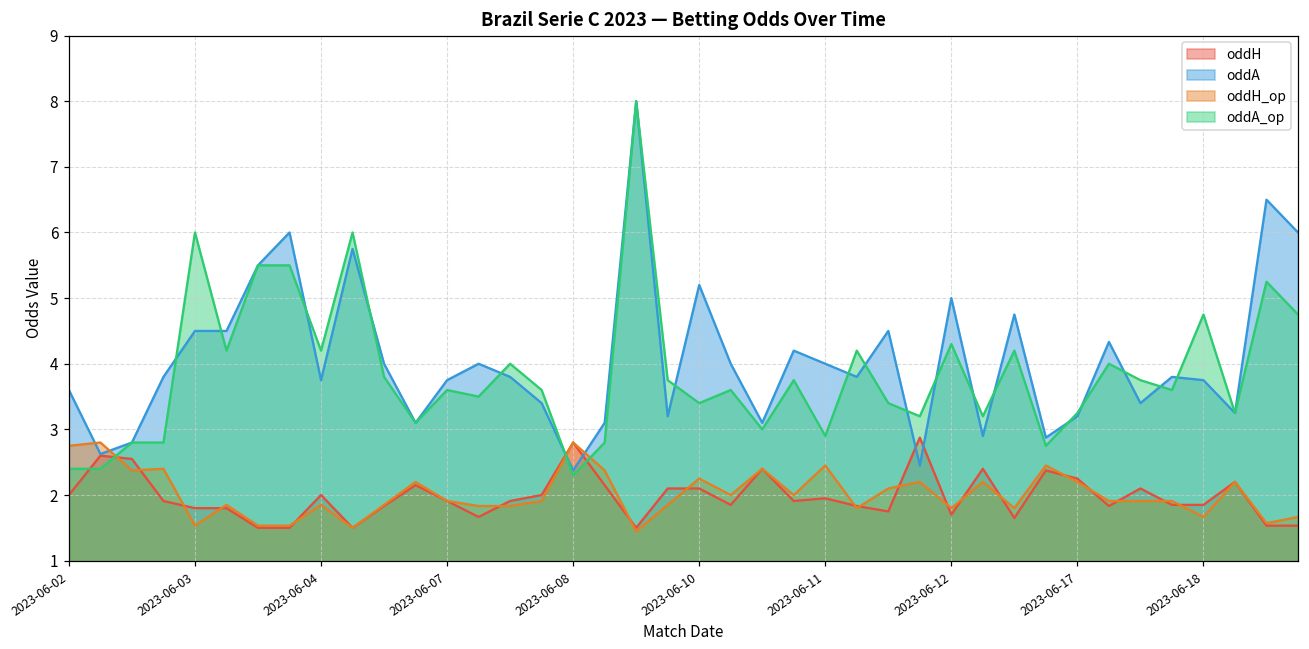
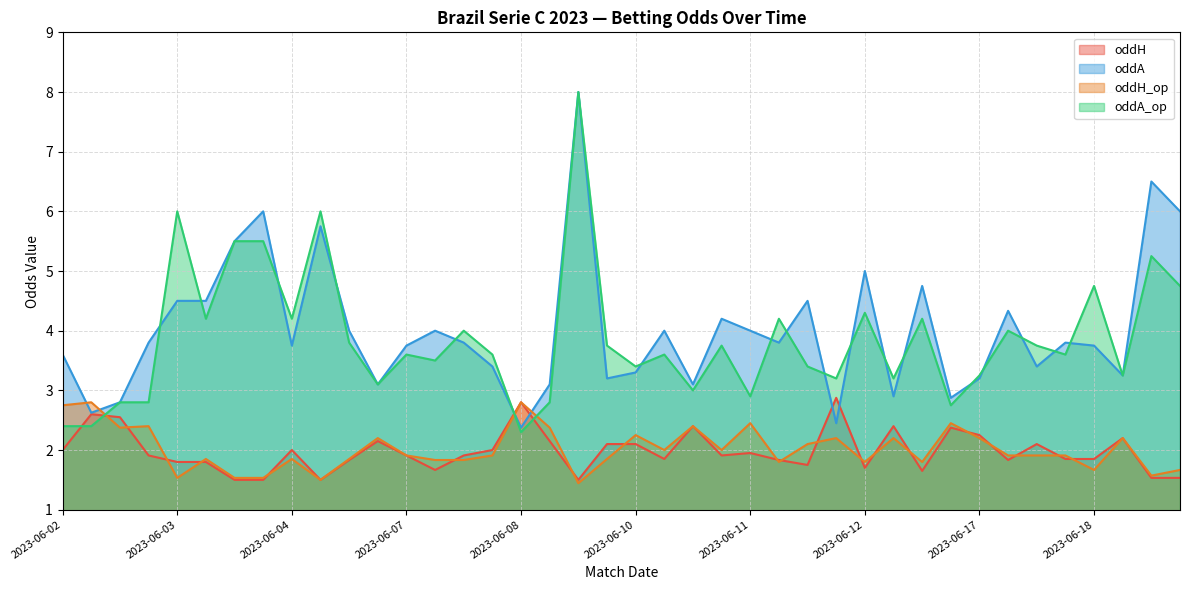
  {
    "oddA": {
      "2023-06-02": 3.6,
-     "2023-06-10": 5.2
+     "2023-06-10": 3.3
    },
    "oddA_op": {
      "2023-06-02": 2.4,
      "2023-06-10": 3.4
    }
  }
